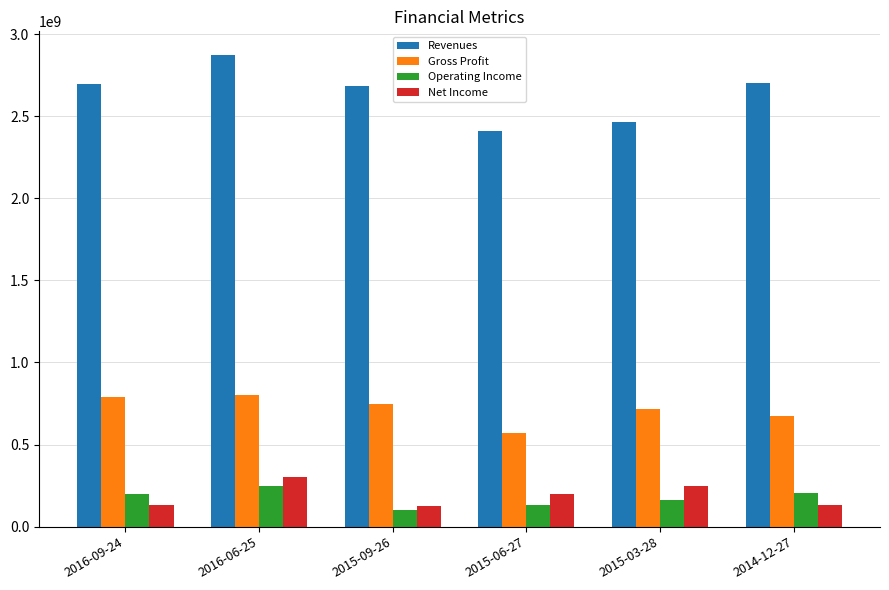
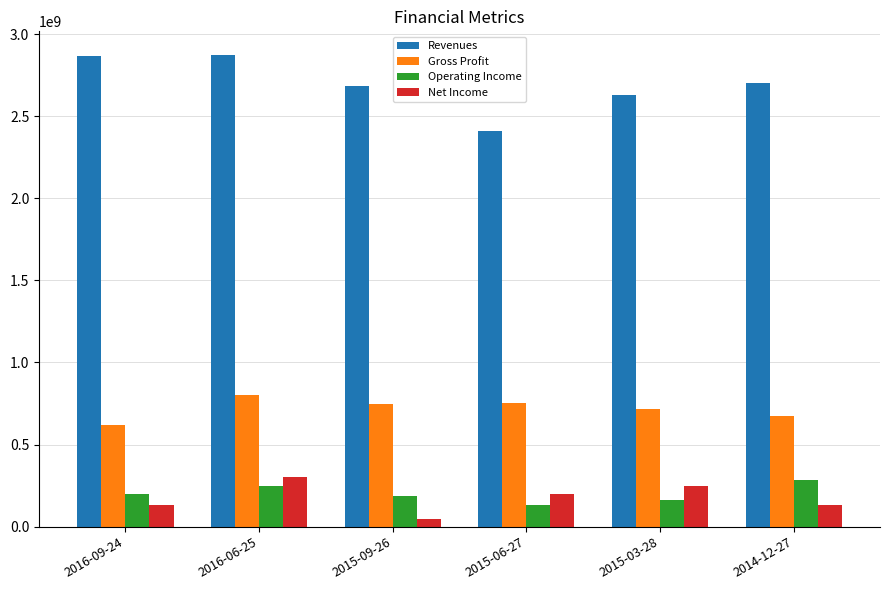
  {
    "Revenues": {
-     "2016-09-24": 2700000000,
+     "2016-09-24": 2870000000,
      "2016-06-25": 2870000000,
      "2015-09-26": 2690000000,
      "2015-06-27": 2410000000,
-     "2015-03-28": 2460000000,
+     "2015-03-28": 2630000000,
      "2014-12-27": 2700000000
    },
    "Gross Profit": {
-     "2016-09-24": 790000000,
+     "2016-09-24": 620000000,
      "2016-06-25": 800000000,
      "2015-09-26": 750000000,
-     "2015-06-27": 570000000,
+     "2015-06-27": 750000000,
      "2015-03-28": 710000000,
      "2014-12-27": 680000000
    },
    "Operating Income": {
      "2016-09-24": 200000000,
      "2016-06-25": 250000000,
-     "2015-09-26": 100000000,
+     "2015-09-26": 190000000,
      "2015-06-27": 130000000,
      "2015-03-28": 160000000,
-     "2014-12-27": 200000000
+     "2014-12-27": 290000000
    },
    "Net Income": {
      "2016-09-24": 130000000,
      "2016-06-25": 300000000,
-     "2015-09-26": 130000000,
+     "2015-09-26": 40000000,
      "2015-06-27": 200000000,
      "2015-03-28": 250000000,
      "2014-12-27": 130000000
    }
  }
